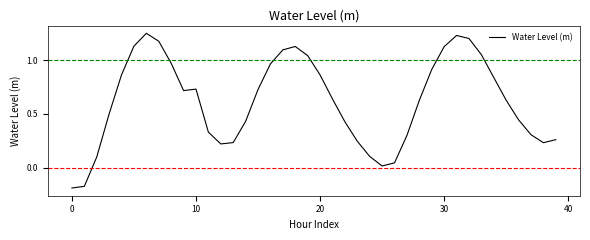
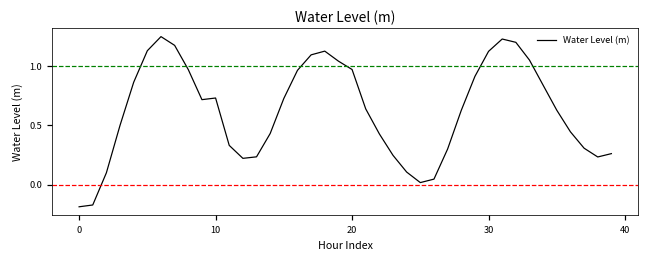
  {
    "0": -0.19,
    "10": 0.73,
-   "20": 0.86,
+   "20": 0.97,
    "30": 1.12
  }
